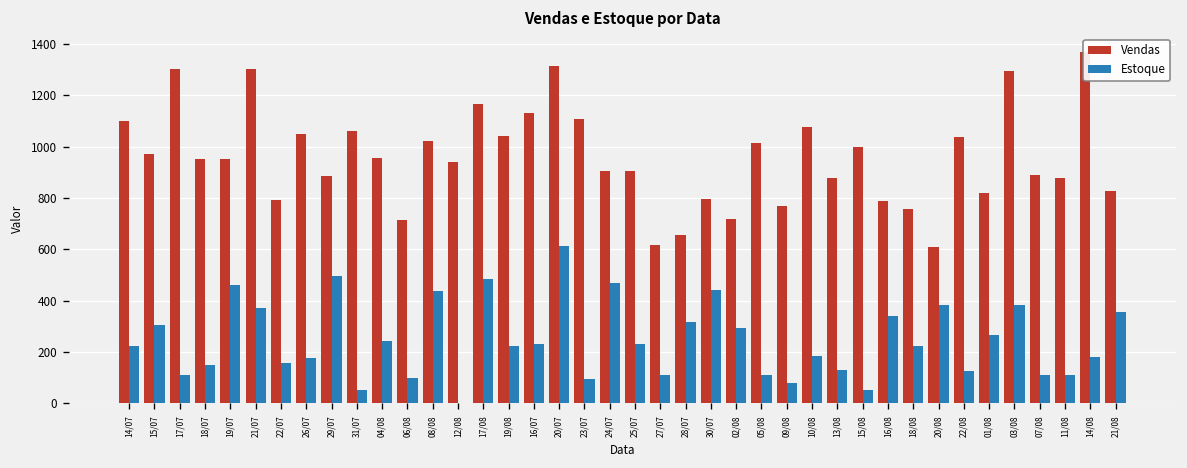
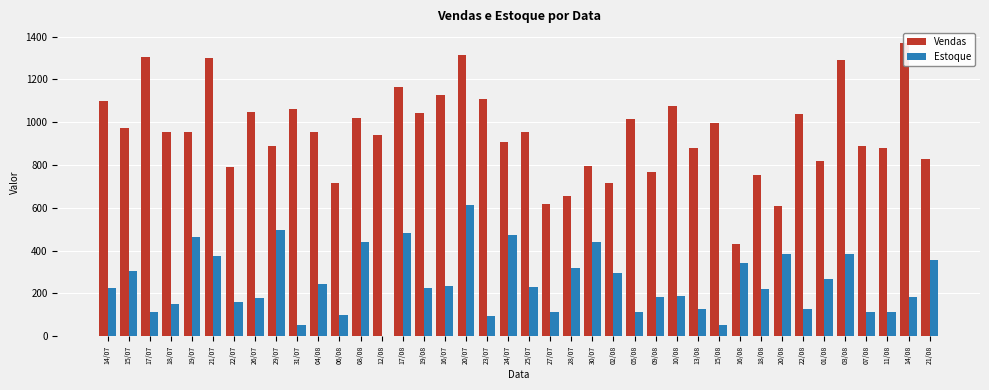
  {
    "Vendas": {
      "14/07": 1100,
      "15/07": 970,
      "17/07": 1300,
      "18/07": 950,
      "19/07": 950,
      "21/07": 1300,
      "22/07": 790,
      "26/07": 1050,
      "29/07": 890,
      "31/07": 1060,
      "04/08": 950,
      "06/08": 720,
      "08/08": 1020,
      "12/08": 940,
      "17/08": 1160,
      "19/08": 1040,
      "16/07": 1130,
      "20/07": 1320,
      "23/07": 1110,
      "24/07": 910,
-     "25/07": 910,
+     "25/07": 960,
      "27/07": 620,
      "28/07": 660,
      "30/07": 800,
      "02/08": 720,
      "05/08": 1010,
      "09/08": 770,
      "10/08": 1080,
      "13/08": 880,
      "15/08": 1000,
-     "16/08": 790,
+     "16/08": 430,
      "18/08": 760,
      "20/08": 610,
      "22/08": 1040,
      "01/08": 820,
      "03/08": 1290,
      "07/08": 890,
      "11/08": 880,
      "21/08": 830
    },
    "Estoque": {
      "14/07": 220,
      "15/07": 310,
      "17/07": 110,
      "18/07": 150,
      "19/07": 460,
      "21/07": 370,
      "22/07": 160,
      "26/07": 180,
      "29/07": 500,
      "31/07": 50,
      "04/08": 250,
      "06/08": 100,
      "08/08": 440,
      "17/08": 480,
      "19/08": 220,
      "16/07": 230,
      "20/07": 610,
      "23/07": 100,
      "24/07": 470,
      "25/07": 230,
      "27/07": 110,
      "28/07": 320,
      "30/07": 440,
      "02/08": 290,
      "05/08": 110,
-     "09/08": 80,
+     "09/08": 180,
      "10/08": 190,
      "13/08": 130,
      "15/08": 50,
      "16/08": 340,
      "18/08": 220,
      "20/08": 380,
      "22/08": 130,
      "01/08": 270,
      "03/08": 390,
      "07/08": 110,
      "11/08": 110,
      "14/08": 180,
      "21/08": 360
    }
  }
